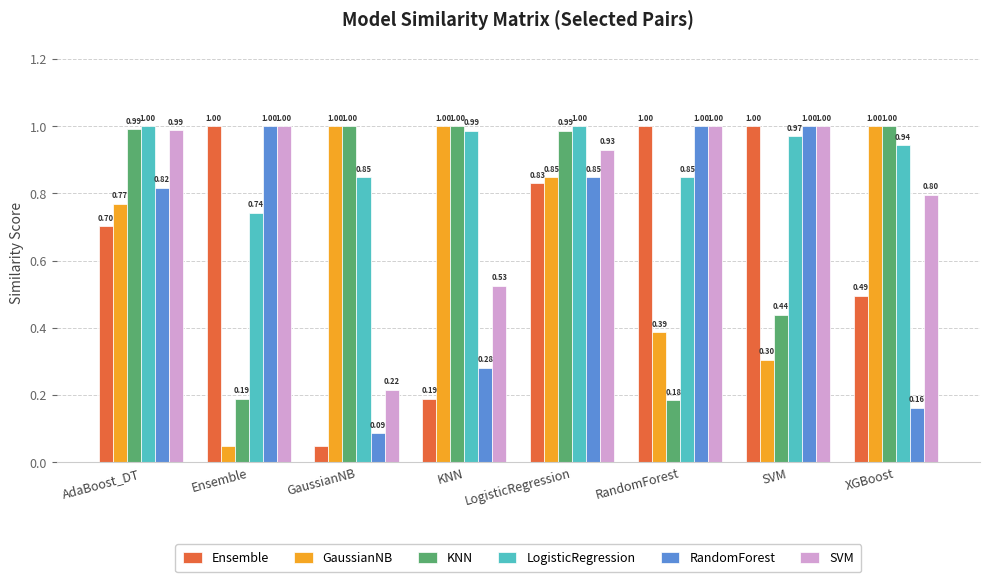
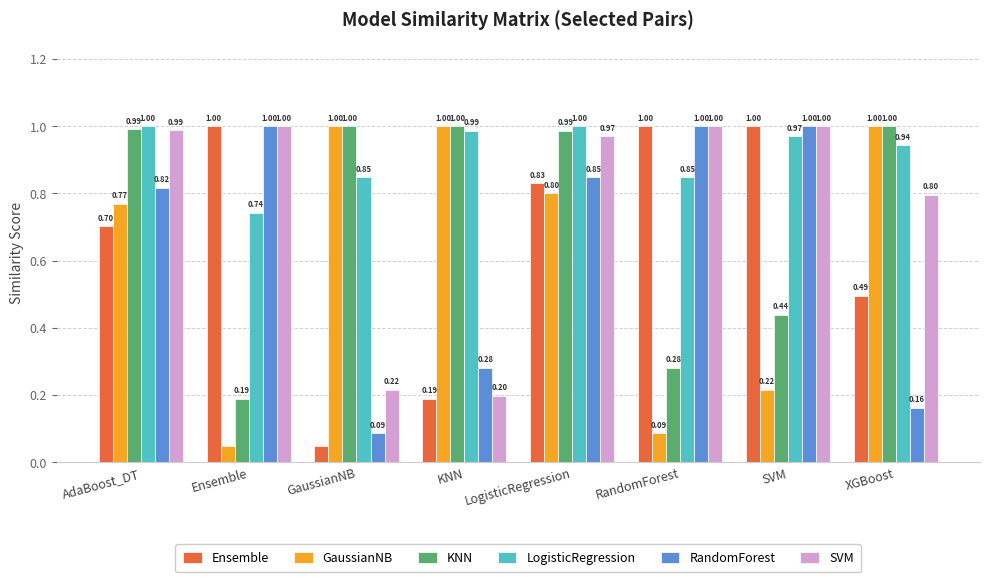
  {
    "Ensemble": {
      "AdaBoost_DT": 0.70,
      "Ensemble": 1.00,
      "KNN": 0.19,
      "LogisticRegression": 0.83,
      "RandomForest": 1.00,
      "SVM": 1.00,
      "XGBoost": 0.49
    },
    "GaussianNB": {
      "AdaBoost_DT": 0.77,
      "GaussianNB": 1.00,
      "KNN": 1.00,
-     "LogisticRegression": 0.85,
-     "RandomForest": 0.39,
-     "SVM": 0.30,
+     "LogisticRegression": 0.80,
+     "RandomForest": 0.09,
+     "SVM": 0.22,
      "XGBoost": 1.00
    },
    "KNN": {
      "AdaBoost_DT": 0.99,
      "Ensemble": 0.19,
      "GaussianNB": 1.00,
      "KNN": 1.00,
      "LogisticRegression": 0.99,
-     "RandomForest": 0.18,
+     "RandomForest": 0.28,
      "SVM": 0.44,
      "XGBoost": 1.00
    },
    "SVM": {
      "AdaBoost_DT": 0.99,
      "Ensemble": 1.00,
      "GaussianNB": 0.22,
-     "KNN": 0.53,
-     "LogisticRegression": 0.93,
+     "KNN": 0.20,
+     "LogisticRegression": 0.97,
      "RandomForest": 1.00,
      "SVM": 1.00,
      "XGBoost": 0.80
    }
  }
